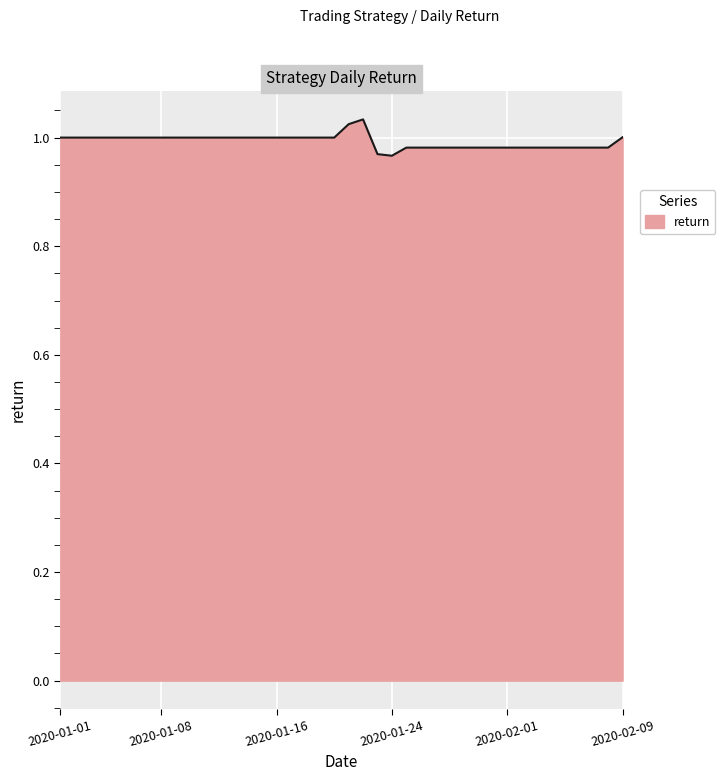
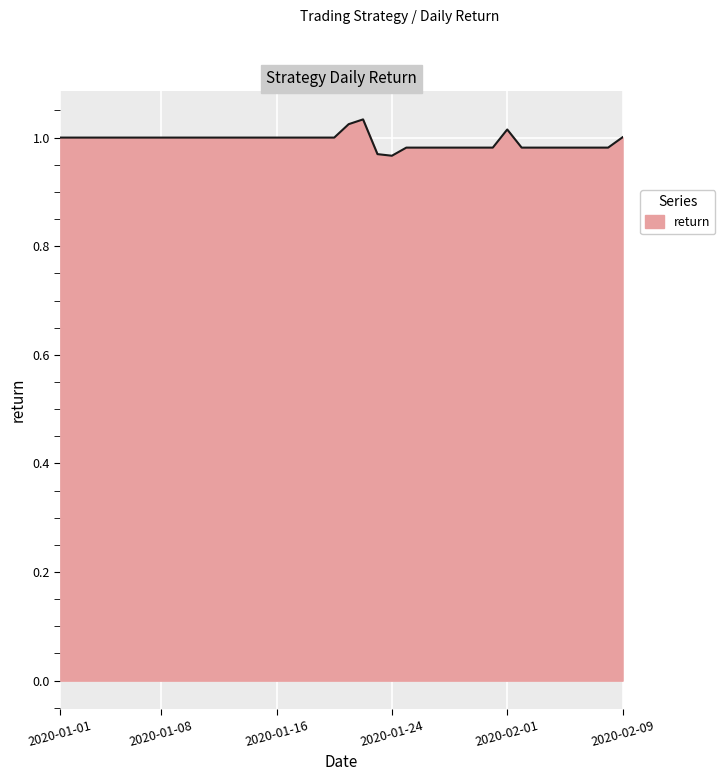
  {
    "2020-01-01": 1.00,
    "2020-01-08": 1.00,
    "2020-01-16": 1.00,
    "2020-01-24": 0.97,
-   "2020-02-01": 0.98,
+   "2020-02-01": 1.01,
    "2020-02-09": 1.00
  }
